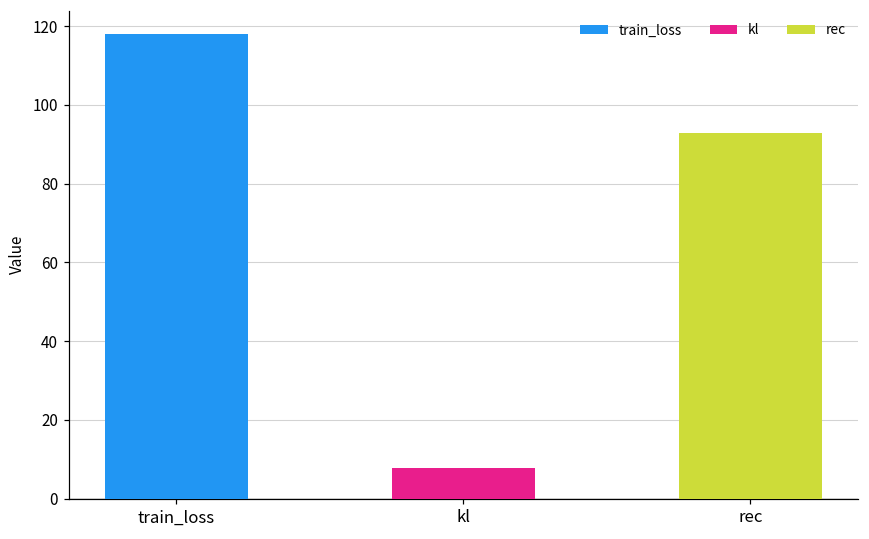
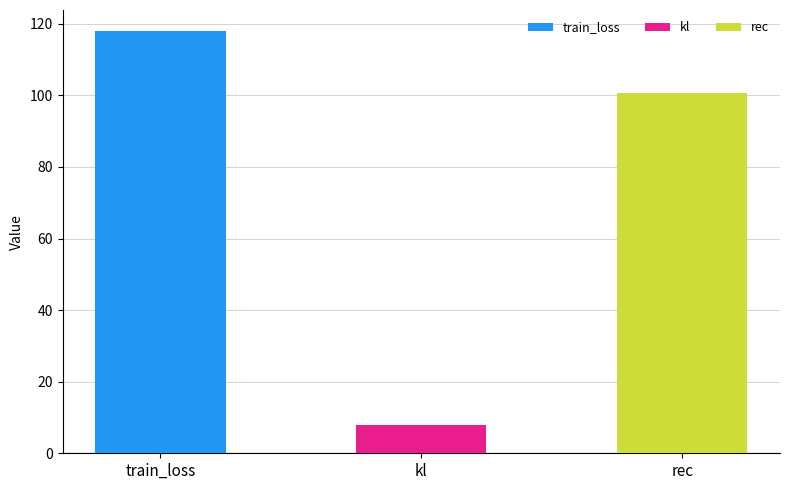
  {
    "train_loss": 118,
    "kl": 8,
-   "rec": 93
+   "rec": 101
  }
